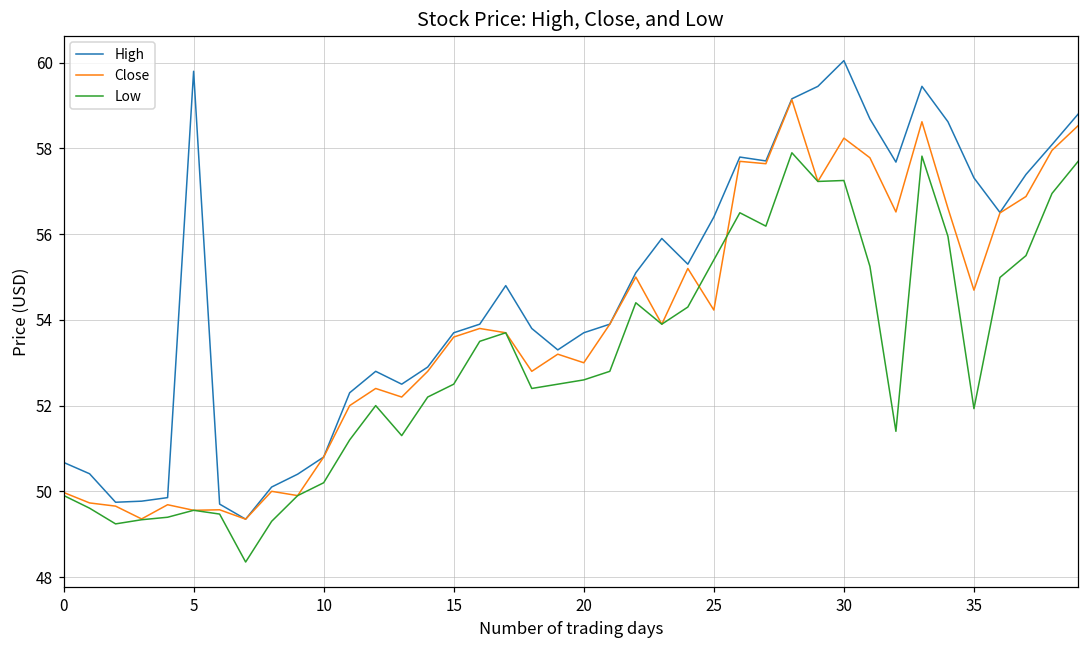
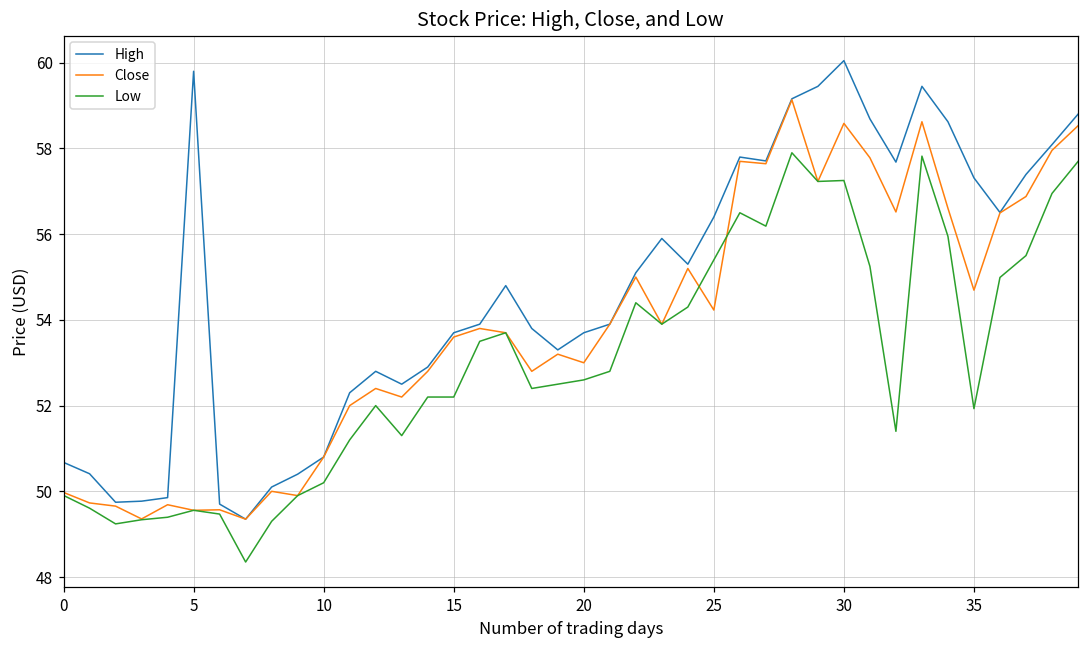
  {
    "High": {
      "0": 50.7,
      "5": 59.8,
      "15": 53.7,
      "20": 53.7,
      "25": 56.4,
      "30": 60.0,
      "35": 57.3
    },
    "Close": {
      "0": 50.0,
      "15": 53.6,
      "20": 53.0,
      "25": 54.2,
-     "30": 58.2,
+     "30": 58.6,
      "35": 54.7
    },
    "Low": {
      "0": 49.9,
      "10": 50.2,
-     "15": 52.5,
+     "15": 52.2,
      "20": 52.6,
      "25": 55.4,
      "30": 57.3,
      "35": 51.9
    }
  }
